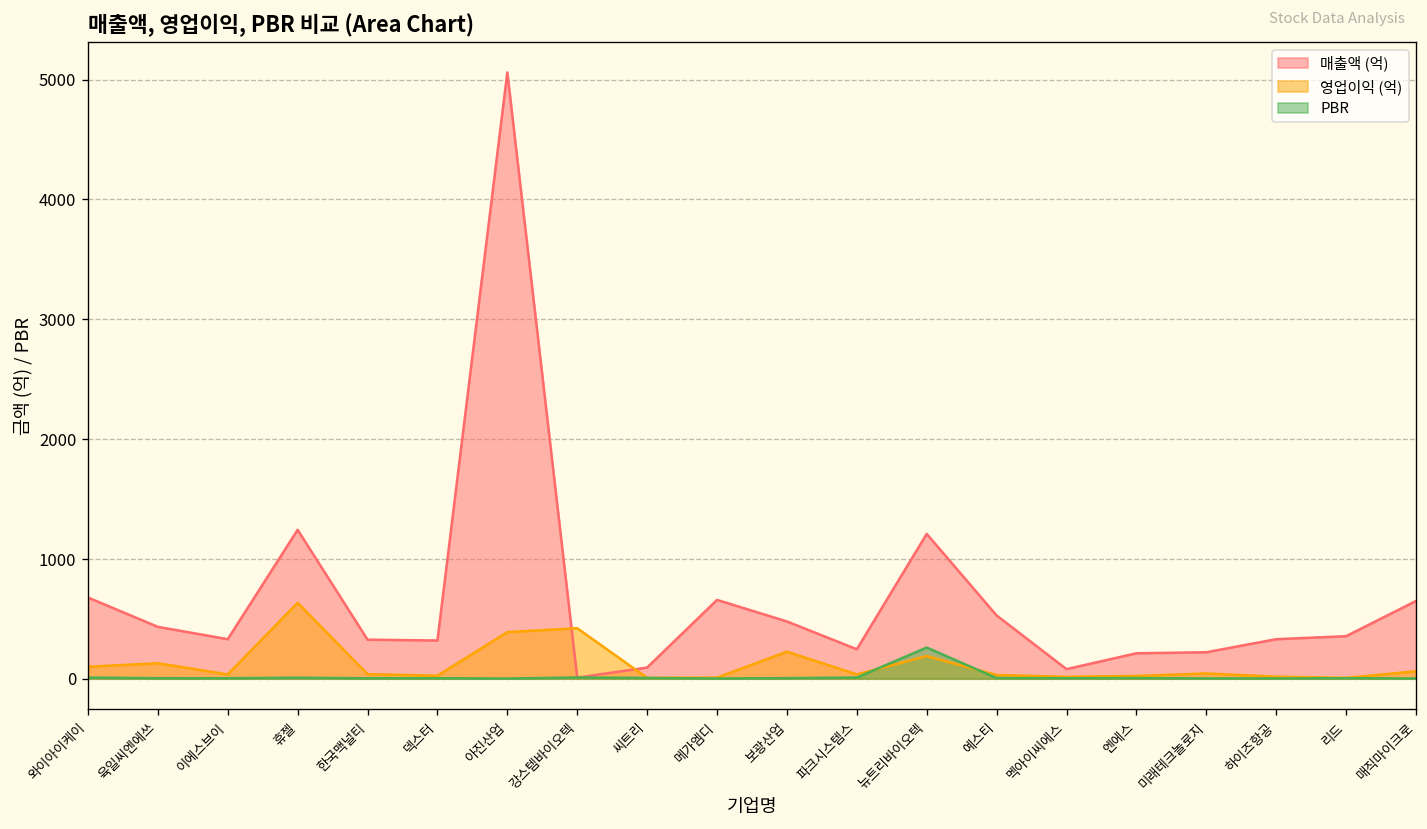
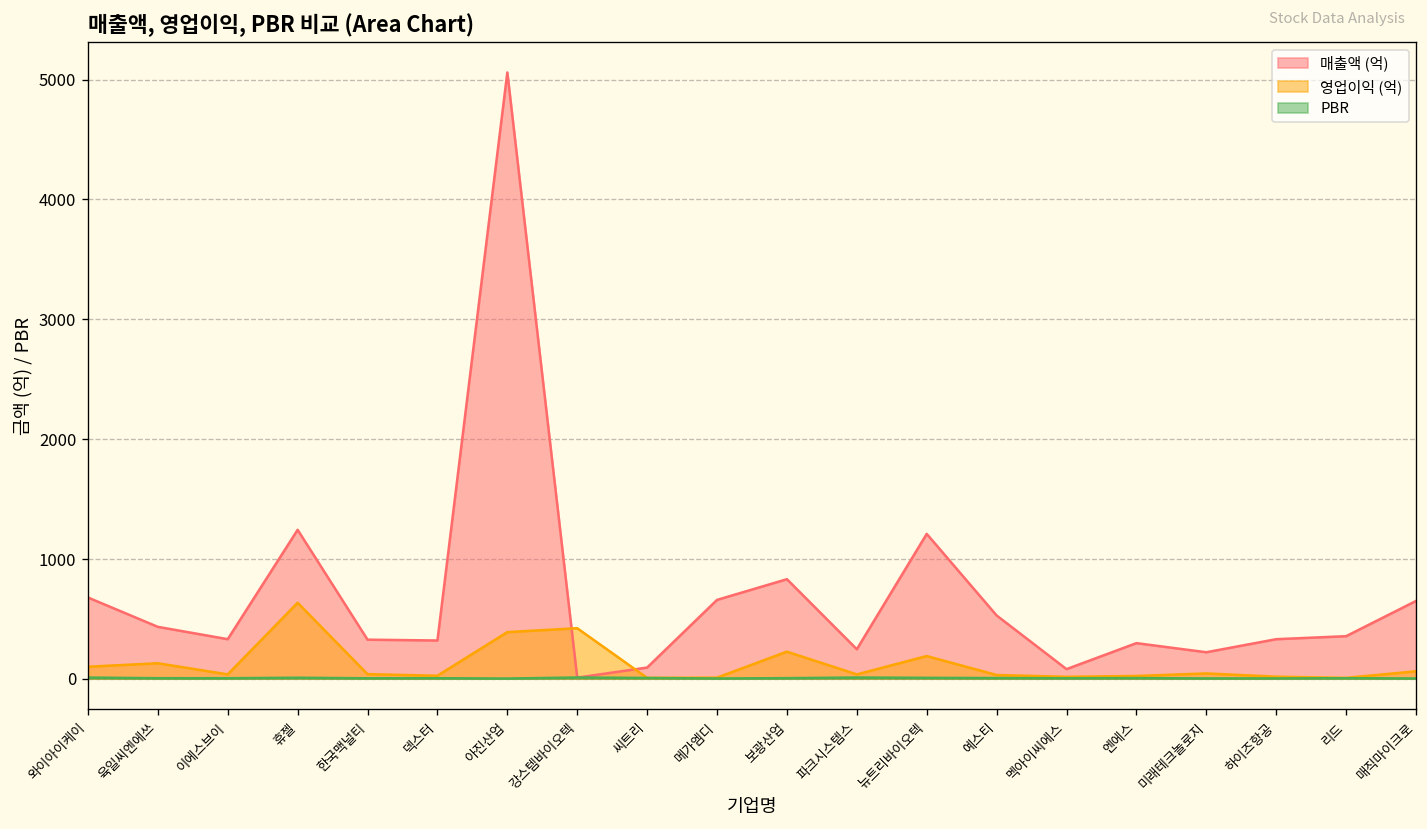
  {
    "매출액 (억)": {
      "와이아이케이": 700,
      "육일씨엔에쓰": 400,
      "이에스브이": 300,
      "휴젤": 1200,
      "한국맥널티": 300,
      "덱스터": 300,
      "아진산업": 5100,
      "씨트리": 100,
      "메가엠디": 700,
-     "보광산업": 500,
+     "보광산업": 800,
      "파크시스템스": 200,
      "뉴트리바이오텍": 1200,
      "예스티": 500,
      "멕아이씨에스": 100,
-     "엔에스": 200,
+     "엔에스": 300,
      "미래테크놀로지": 200,
      "하이즈항공": 300,
      "리드": 400,
      "매직마이크로": 600
    },
    "영업이익 (억)": {
      "와이아이케이": 100,
      "육일씨엔에쓰": 100,
      "이에스브이": 0,
      "휴젤": 600,
      "한국맥널티": 0,
      "아진산업": 400,
      "강스템바이오텍": 400,
      "보광산업": 200,
      "파크시스템스": 0,
      "뉴트리바이오텍": 200,
      "미래테크놀로지": 0,
      "매직마이크로": 100
    },
    "PBR": {
      "와이아이케이": 0,
      "육일씨엔에쓰": 0,
      "이에스브이": 0,
      "휴젤": 0,
      "한국맥널티": 0,
      "아진산업": 0,
      "보광산업": 0,
      "파크시스템스": 0,
-     "뉴트리바이오텍": 300,
+     "뉴트리바이오텍": 0,
      "미래테크놀로지": 0,
      "매직마이크로": 0
    }
  }
